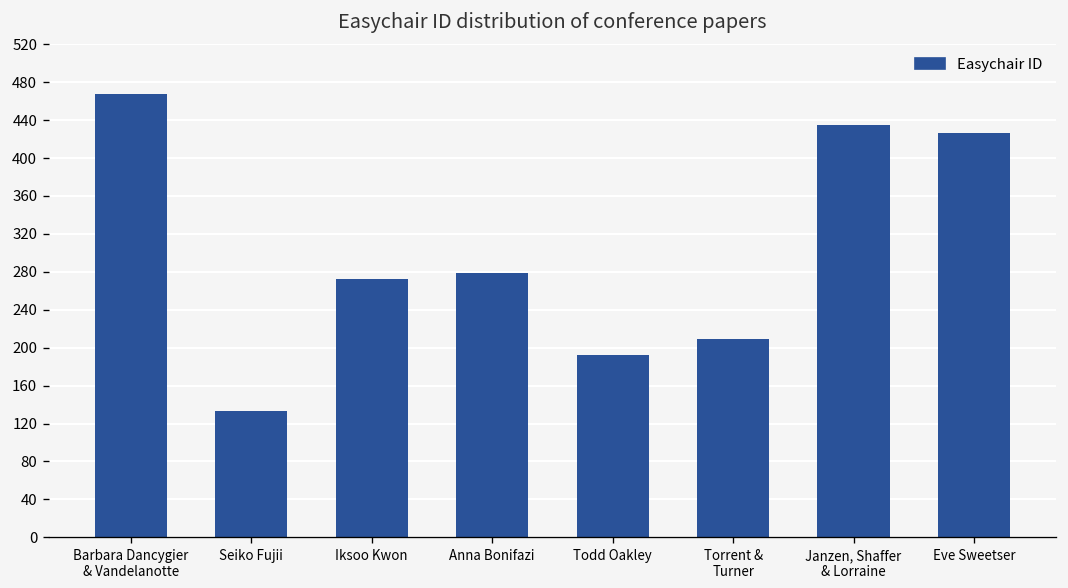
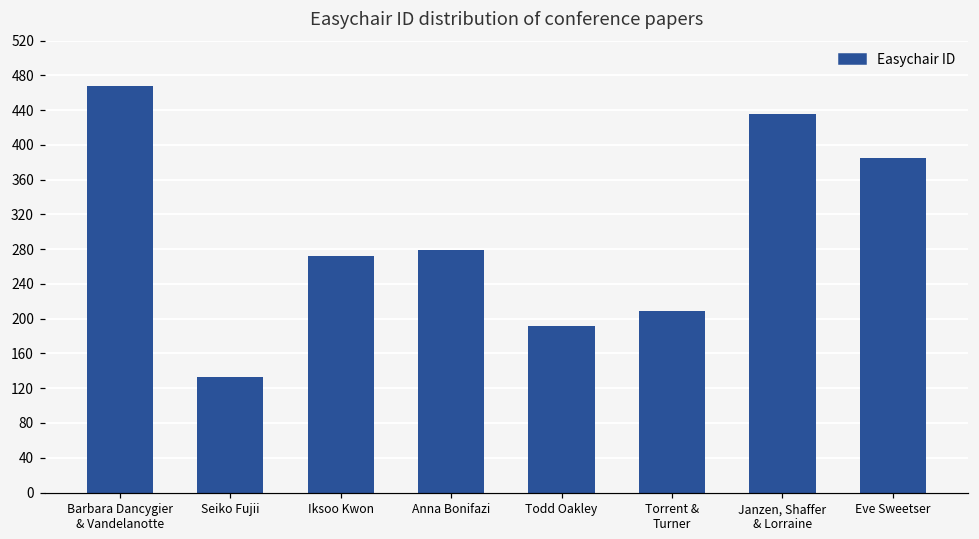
  {
    "Barbara Dancygier & Vandelanotte": 470,
    "Seiko Fujii": 130,
    "Iksoo Kwon": 270,
    "Anna Bonifazi": 280,
    "Todd Oakley": 190,
    "Torrent & Turner": 210,
    "Janzen, Shaffer & Lorraine": 440,
-   "Eve Sweetser": 430
+   "Eve Sweetser": 390
  }
